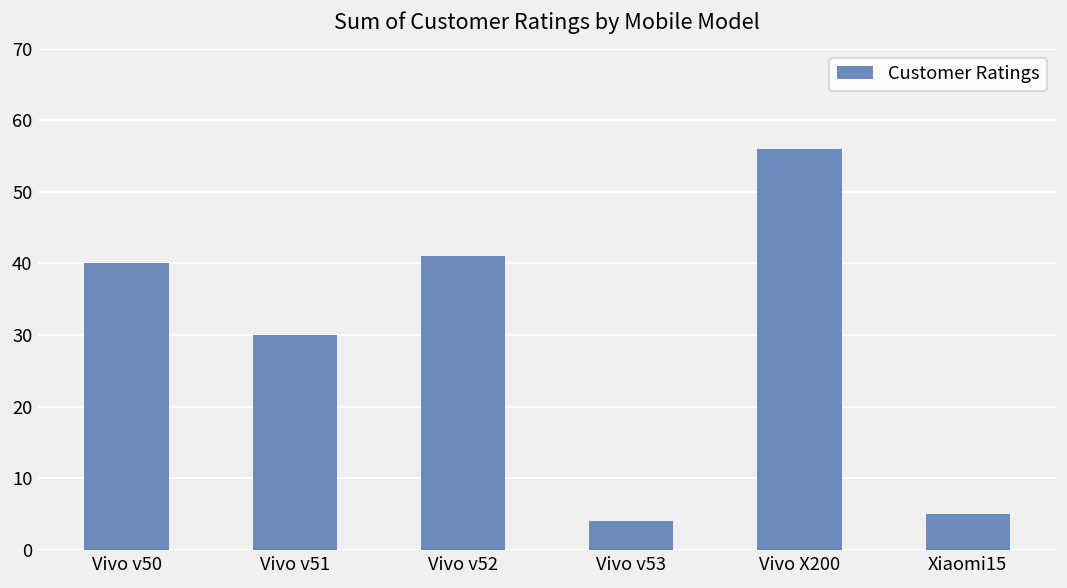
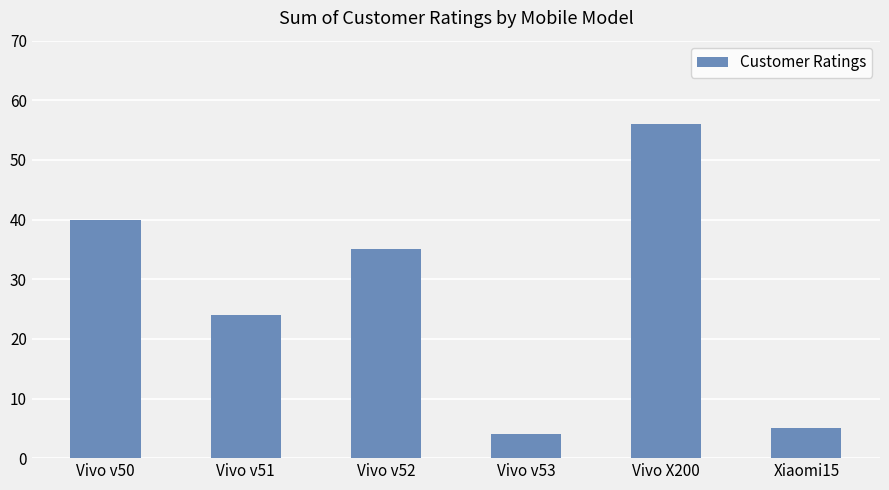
  {
    "Vivo v50": 40,
-   "Vivo v51": 30,
-   "Vivo v52": 41,
+   "Vivo v51": 24,
+   "Vivo v52": 35,
    "Vivo v53": 4,
    "Vivo X200": 56,
    "Xiaomi15": 5
  }
